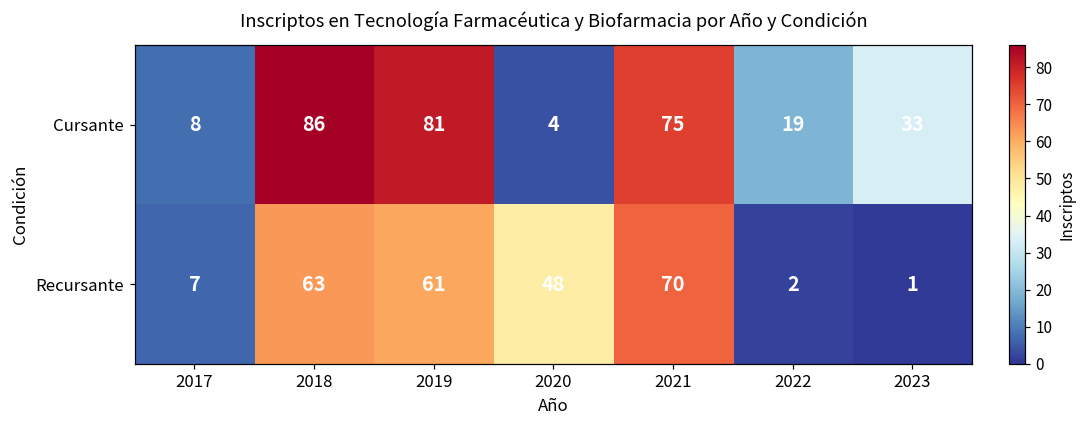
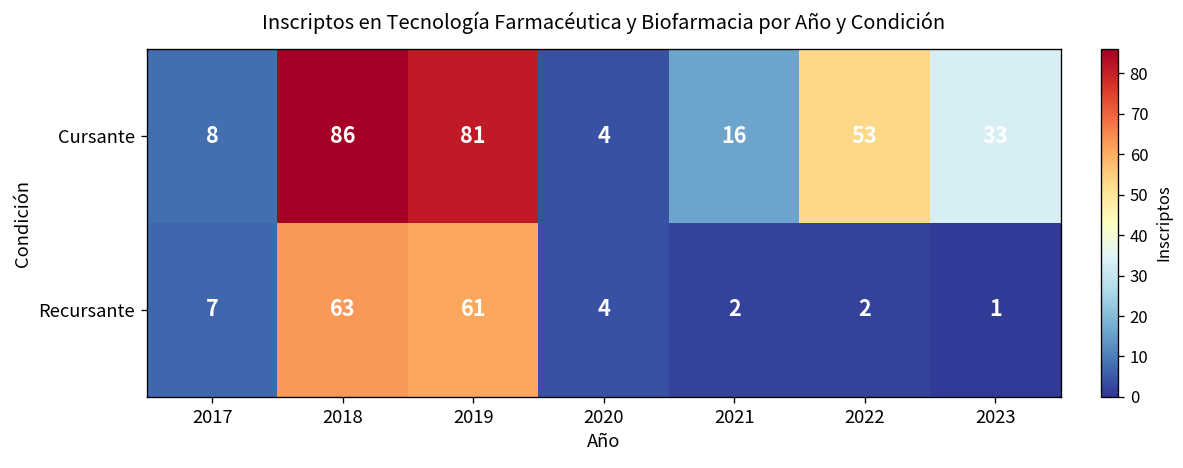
  {
    "Cursante": {
      "2017": 8,
      "2018": 86,
      "2019": 81,
      "2020": 4,
-     "2021": 75,
-     "2022": 19
+     "2021": 16,
+     "2022": 53
    },
    "Recursante": {
      "2017": 7,
      "2018": 63,
      "2019": 61,
-     "2020": 48,
-     "2021": 70,
+     "2020": 4,
+     "2021": 2,
      "2022": 2,
      "2023": 1
    }
  }
